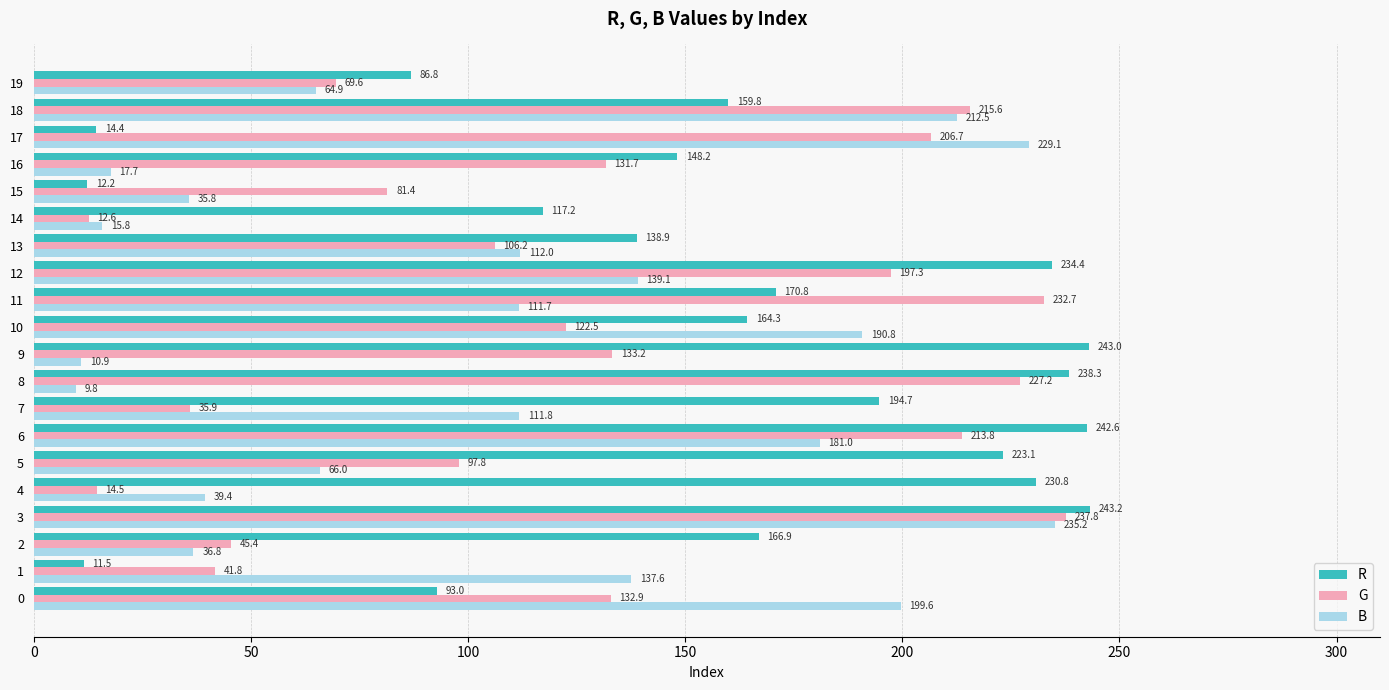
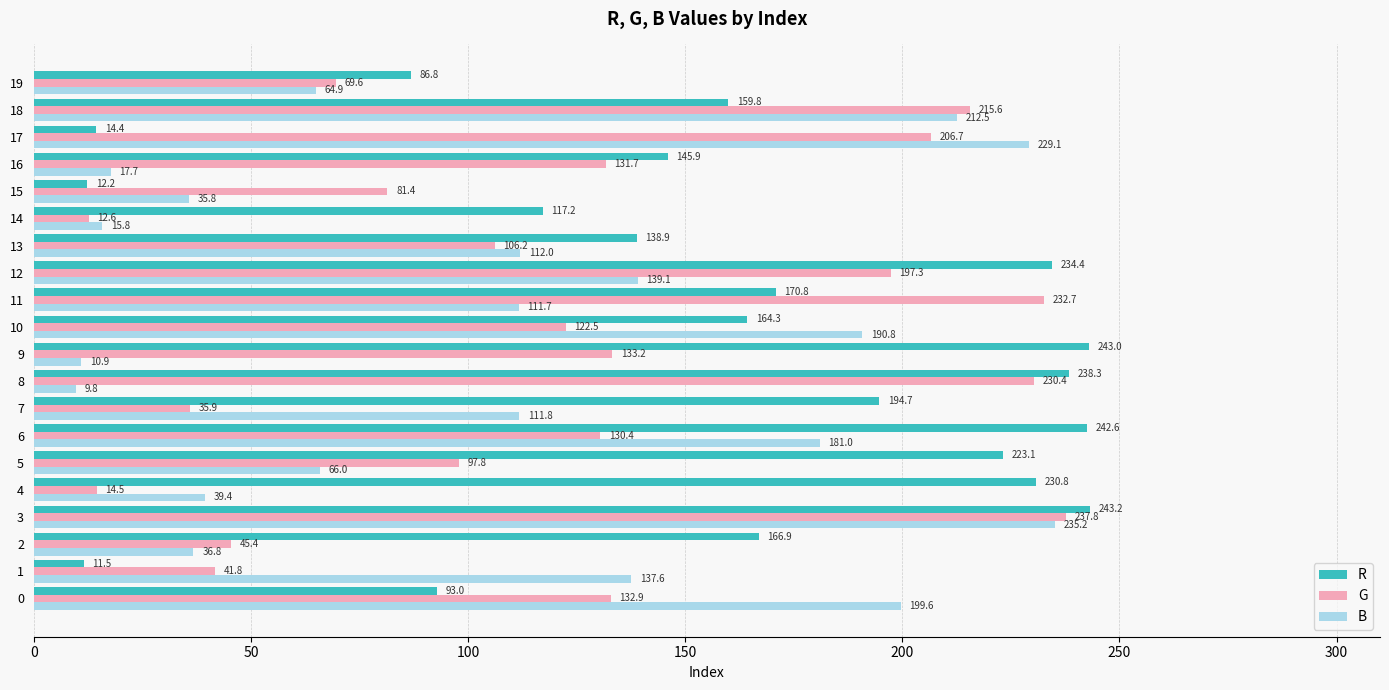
  {
    "R": {
      "19": 86.8,
      "18": 159.8,
      "17": 14.4,
-     "16": 148.2,
+     "16": 145.9,
      "15": 12.2,
      "14": 117.2,
      "13": 138.9,
      "12": 234.4,
      "11": 170.8,
      "10": 164.3,
      "9": 243.0,
      "8": 238.3,
      "7": 194.7,
      "6": 242.6,
      "5": 223.1,
      "4": 230.8,
      "3": 243.2,
      "2": 166.9,
      "1": 11.5,
      "0": 93.0
    },
    "G": {
      "19": 69.6,
      "18": 215.6,
      "17": 206.7,
      "16": 131.7,
      "15": 81.4,
      "14": 12.6,
      "13": 106.2,
      "12": 197.3,
      "11": 232.7,
      "10": 122.5,
      "9": 133.2,
-     "8": 227.2,
+     "8": 230.4,
      "7": 35.9,
-     "6": 213.8,
+     "6": 130.4,
      "5": 97.8,
      "4": 14.5,
      "3": 237.8,
      "2": 45.4,
      "1": 41.8,
      "0": 132.9
    },
    "B": {
      "19": 64.9,
      "18": 212.5,
      "17": 229.1,
      "16": 17.7,
      "15": 35.8,
      "14": 15.8,
      "13": 112.0,
      "12": 139.1,
      "11": 111.7,
      "10": 190.8,
      "9": 10.9,
      "8": 9.8,
      "7": 111.8,
      "6": 181.0,
      "5": 66.0,
      "4": 39.4,
      "3": 235.2,
      "2": 36.8,
      "1": 137.6,
      "0": 199.6
    }
  }
